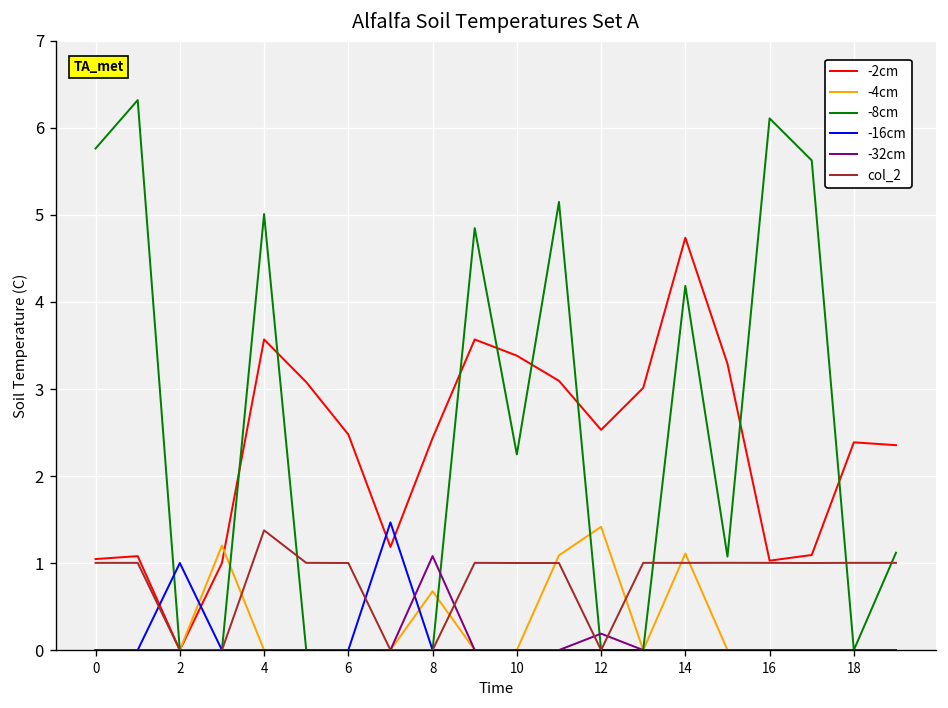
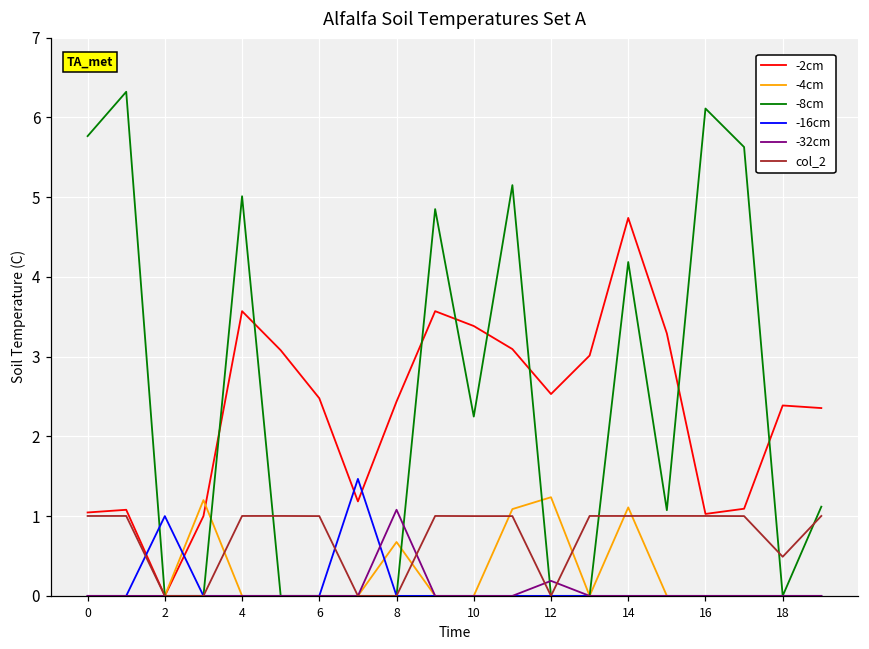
  {
    "-2cm": {
      "0": 1.0,
      "4": 3.6,
      "6": 2.5,
      "8": 2.4,
      "10": 3.4,
      "12": 2.5,
      "14": 4.7,
      "18": 2.4
    },
    "-4cm": {
      "8": 0.7,
-     "12": 1.4,
+     "12": 1.2,
      "14": 1.1
    },
    "-8cm": {
      "0": 5.8,
      "4": 5.0,
      "10": 2.2,
      "14": 4.2,
      "16": 6.1
    },
    "-16cm": {
      "2": 1.0
    },
    "-32cm": {
      "8": 1.1,
      "12": 0.2
    },
    "col_2": {
      "0": 1.0,
-     "4": 1.4,
+     "4": 1.0,
      "6": 1.0,
      "10": 1.0,
      "14": 1.0,
-     "18": 1.0
+     "18": 0.5
    }
  }
